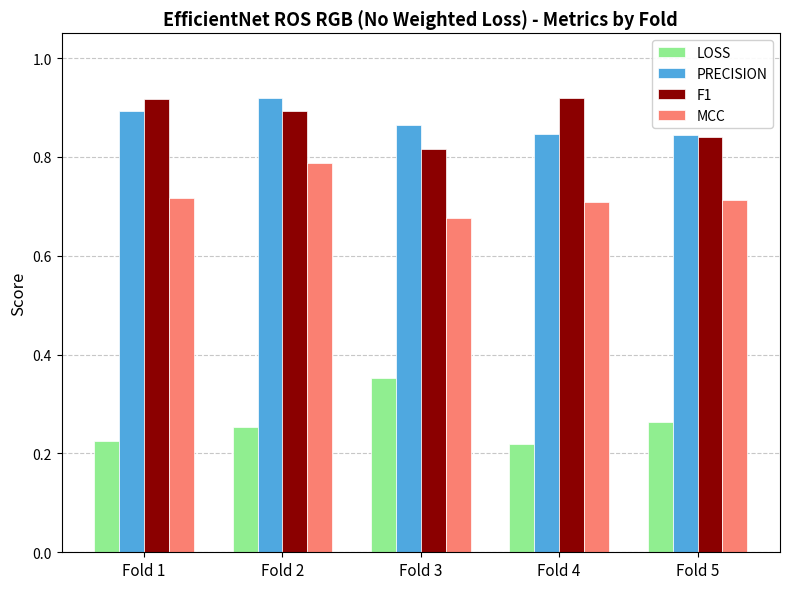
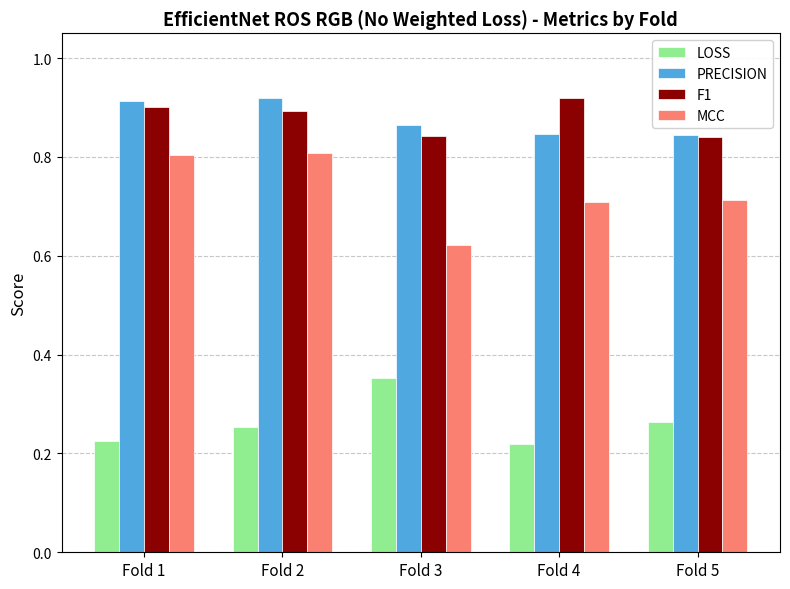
  {
    "LOSS": {
      "Fold 1": 0.22,
      "Fold 2": 0.25,
      "Fold 3": 0.35,
      "Fold 4": 0.22,
      "Fold 5": 0.26
    },
    "PRECISION": {
-     "Fold 1": 0.89,
+     "Fold 1": 0.91,
      "Fold 2": 0.92,
      "Fold 3": 0.87,
      "Fold 4": 0.85,
      "Fold 5": 0.84
    },
    "F1": {
-     "Fold 1": 0.92,
+     "Fold 1": 0.90,
      "Fold 2": 0.89,
-     "Fold 3": 0.82,
+     "Fold 3": 0.84,
      "Fold 4": 0.92,
      "Fold 5": 0.84
    },
    "MCC": {
-     "Fold 1": 0.72,
-     "Fold 2": 0.79,
-     "Fold 3": 0.68,
+     "Fold 1": 0.80,
+     "Fold 2": 0.81,
+     "Fold 3": 0.62,
      "Fold 4": 0.71,
      "Fold 5": 0.71
    }
  }
